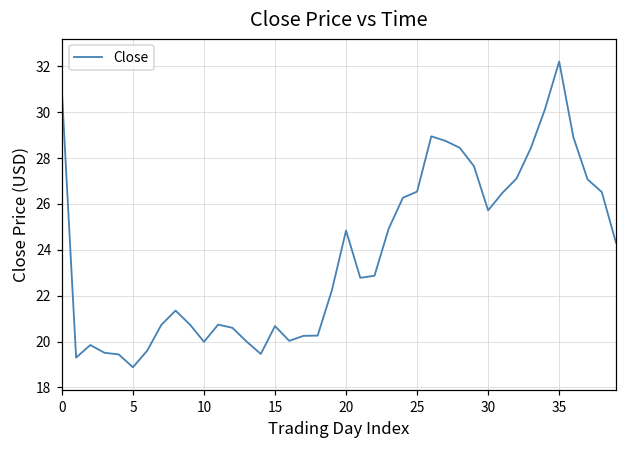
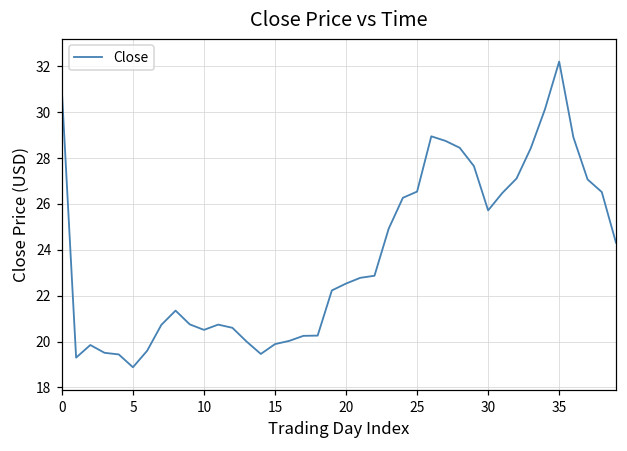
  {
    "0": 30.9,
    "5": 18.9,
-   "10": 20.0,
-   "15": 20.7,
-   "20": 24.8,
+   "10": 20.5,
+   "15": 19.9,
+   "20": 22.5,
    "25": 26.5,
    "30": 25.7,
    "35": 32.2
  }
